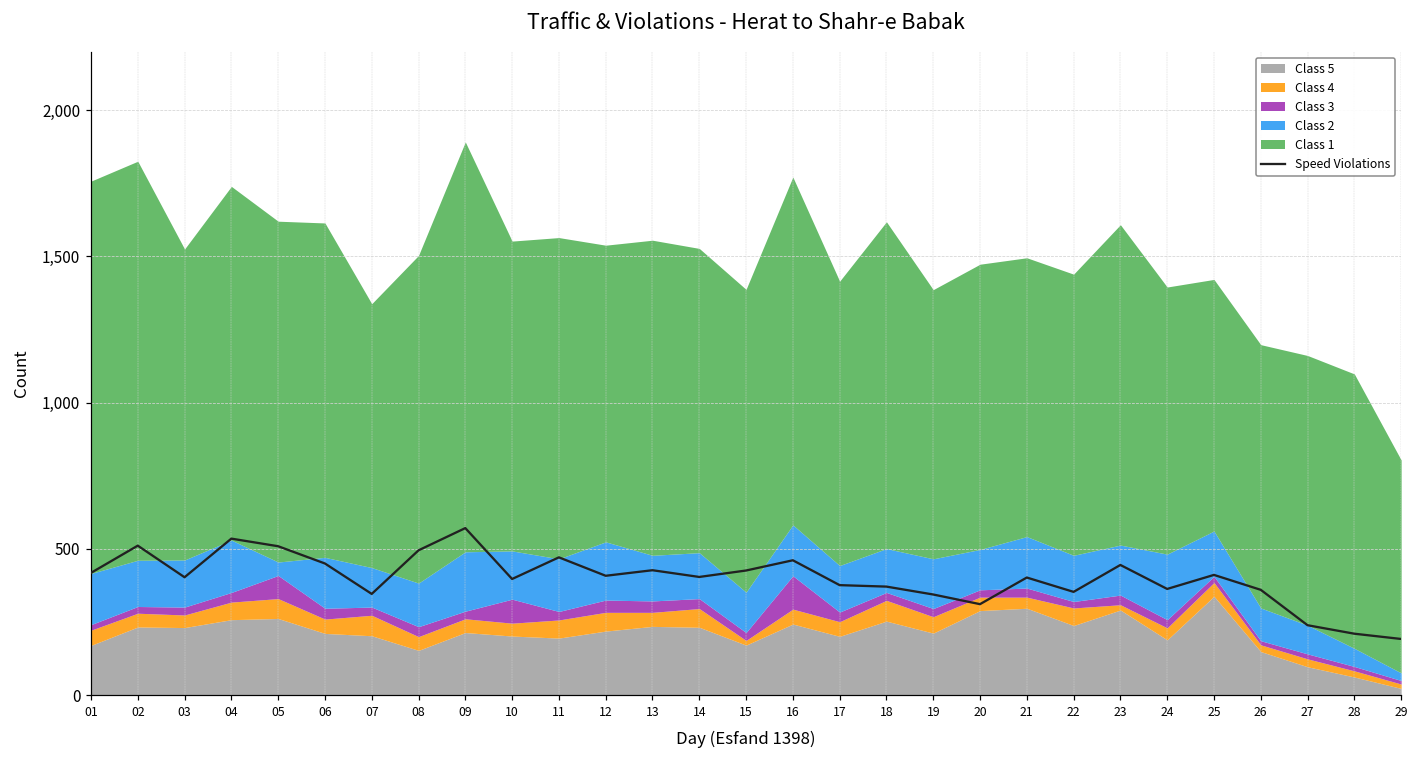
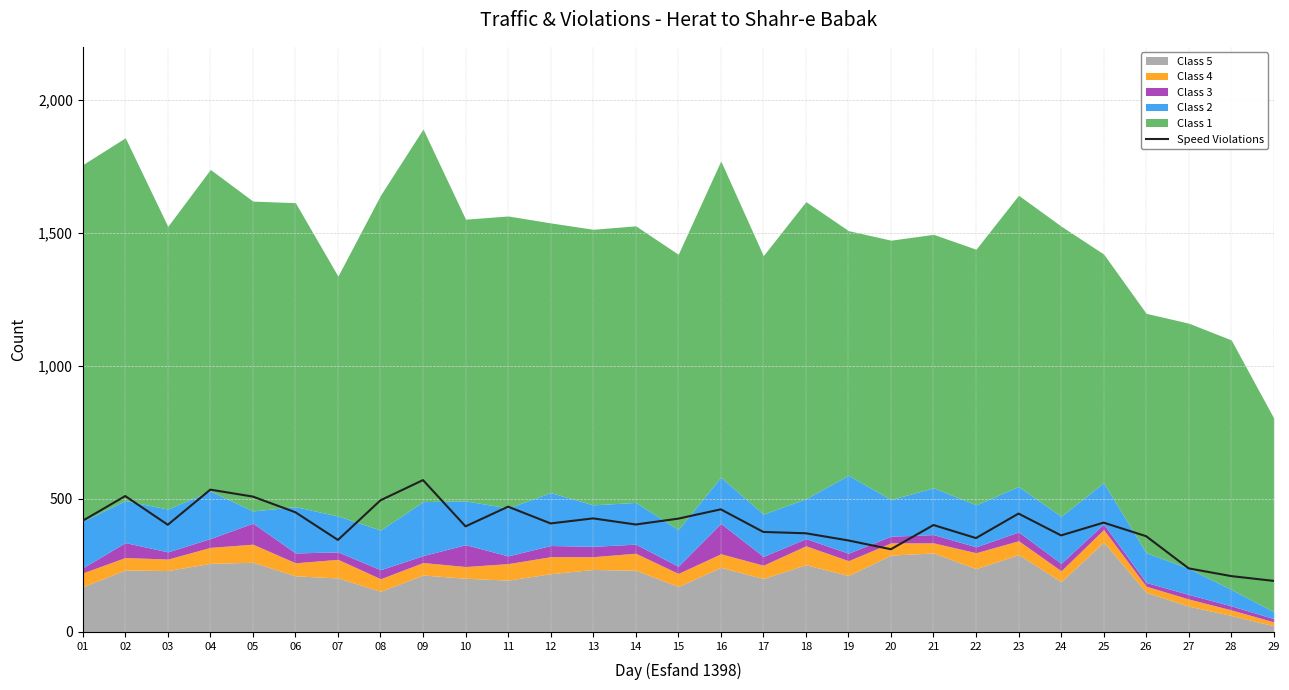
  {
    "Class 5": {
      "01": "170",
      "02": "230",
      "03": "230",
      "04": "260",
      "05": "260",
      "06": "210",
      "07": "200",
      "08": "150",
      "09": "210",
      "10": "200",
      "11": "200",
      "12": "220",
      "13": "240",
      "14": "230",
      "15": "170",
      "16": "240",
      "17": "200",
      "18": "250",
      "19": "210",
      "20": "290",
      "21": "300",
      "22": "240",
      "23": "290",
      "24": "190",
      "25": "340",
      "26": "150",
      "27": "100",
      "28": "60",
      "29": "20"
    },
    "Speed Violations": {
      "02": "510",
      "03": "400",
      "05": "510",
      "06": "450",
      "07": "350",
      "08": "500",
      "09": "570",
      "10": "400",
      "12": "410",
      "13": "430",
      "14": "400",
      "15": "430",
      "16": "460",
      "17": "380",
      "18": "370",
      "19": "340",
      "20": "310",
      "21": "400",
      "22": "350",
      "23": "450",
      "24": "360",
      "26": "360",
      "28": "210",
      "29": "190"
    },
    "Class 4": {
      "01": "50",
      "02": "50",
      "03": "40",
      "04": "60",
      "05": "70",
      "06": "50",
      "07": "70",
      "08": "50",
      "09": "50",
      "10": "40",
      "11": "60",
      "12": "60",
      "13": "50",
      "14": "60",
-     "15": "20",
+     "15": "50",
      "16": "50",
      "17": "50",
      "18": "70",
      "19": "60",
      "20": "50",
      "21": "40",
      "22": "60",
-     "23": "20",
+     "23": "50",
      "24": "40",
      "25": "50",
      "26": "20",
      "27": "30",
      "28": "20",
      "29": "20"
    },
    "Class 3": {
      "01": "20",
-     "02": "20",
+     "02": "60",
      "03": "30",
      "04": "30",
      "05": "80",
      "06": "40",
      "07": "30",
      "08": "30",
      "09": "30",
      "10": "80",
      "11": "30",
      "12": "40",
      "13": "40",
      "14": "30",
      "15": "30",
      "16": "110",
      "17": "30",
      "18": "30",
      "19": "30",
      "20": "30",
      "21": "30",
      "22": "20",
      "23": "30",
      "24": "30",
      "26": "10",
      "27": "20",
      "28": "20",
      "29": "10"
    },
    "Class 2": {
      "02": "160",
      "03": "160",
      "05": "50",
      "06": "170",
      "07": "140",
      "08": "150",
      "09": "200",
      "10": "170",
      "12": "200",
      "13": "160",
      "14": "160",
      "15": "140",
      "16": "170",
      "17": "160",
      "18": "150",
-     "19": "170",
+     "19": "290",
      "20": "140",
      "21": "180",
      "22": "160",
      "23": "170",
-     "24": "220",
+     "24": "180",
      "25": "160",
      "26": "110",
      "28": "60",
      "29": "30"
    },
    "Class 1": {
      "01": "1,340",
      "02": "1,360",
      "03": "1,060",
      "04": "1,210",
      "05": "1,170",
      "06": "1,140",
      "07": "900",
-     "08": "1,120",
+     "08": "1,260",
      "09": "1,400",
      "10": "1,060",
      "11": "1,100",
      "12": "1,010",
-     "13": "1,080",
+     "13": "1,040",
      "14": "1,040",
      "15": "1,040",
      "16": "1,190",
      "17": "970",
      "18": "1,120",
      "19": "920",
      "20": "980",
      "21": "950",
      "22": "960",
      "23": "1,100",
-     "24": "910",
+     "24": "1,090",
      "25": "860",
      "26": "900",
      "27": "920",
      "28": "940",
      "29": "730"
    }
  }
